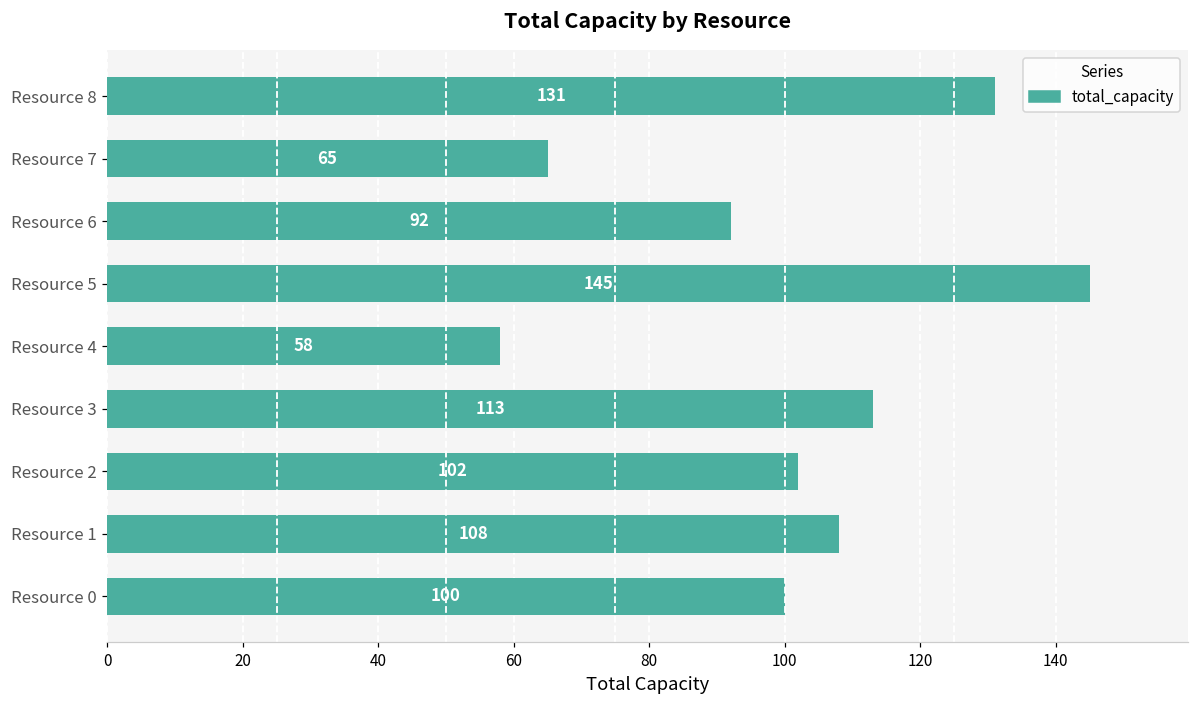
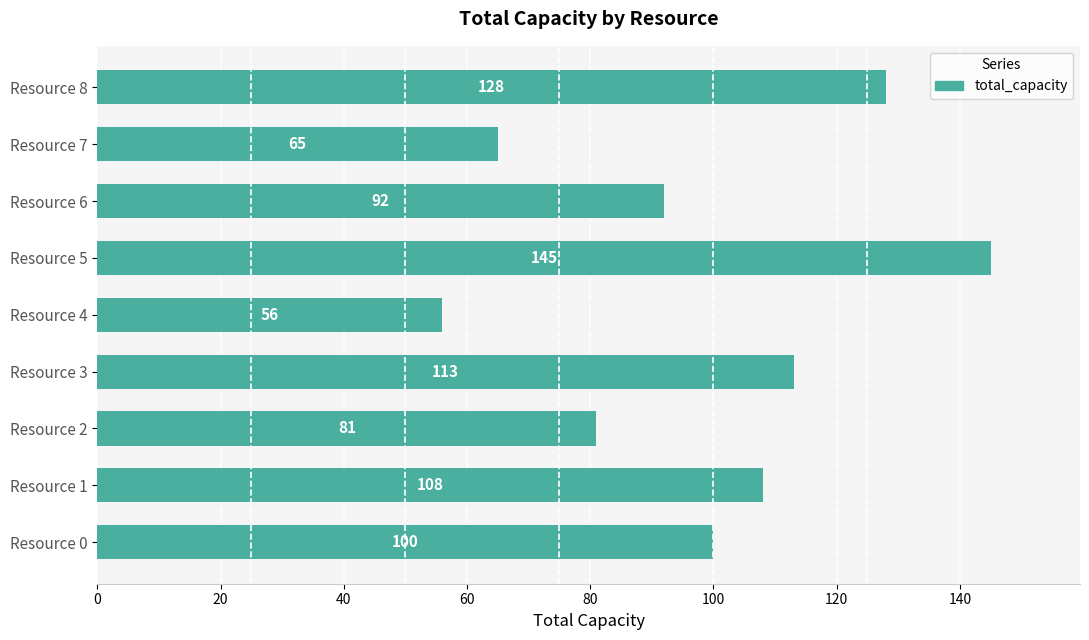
  {
-   "Resource 8": 131,
+   "Resource 8": 128,
    "Resource 7": 65,
    "Resource 6": 92,
    "Resource 5": 145,
-   "Resource 4": 58,
+   "Resource 4": 56,
    "Resource 3": 113,
-   "Resource 2": 102,
+   "Resource 2": 81,
    "Resource 1": 108,
    "Resource 0": 100
  }
